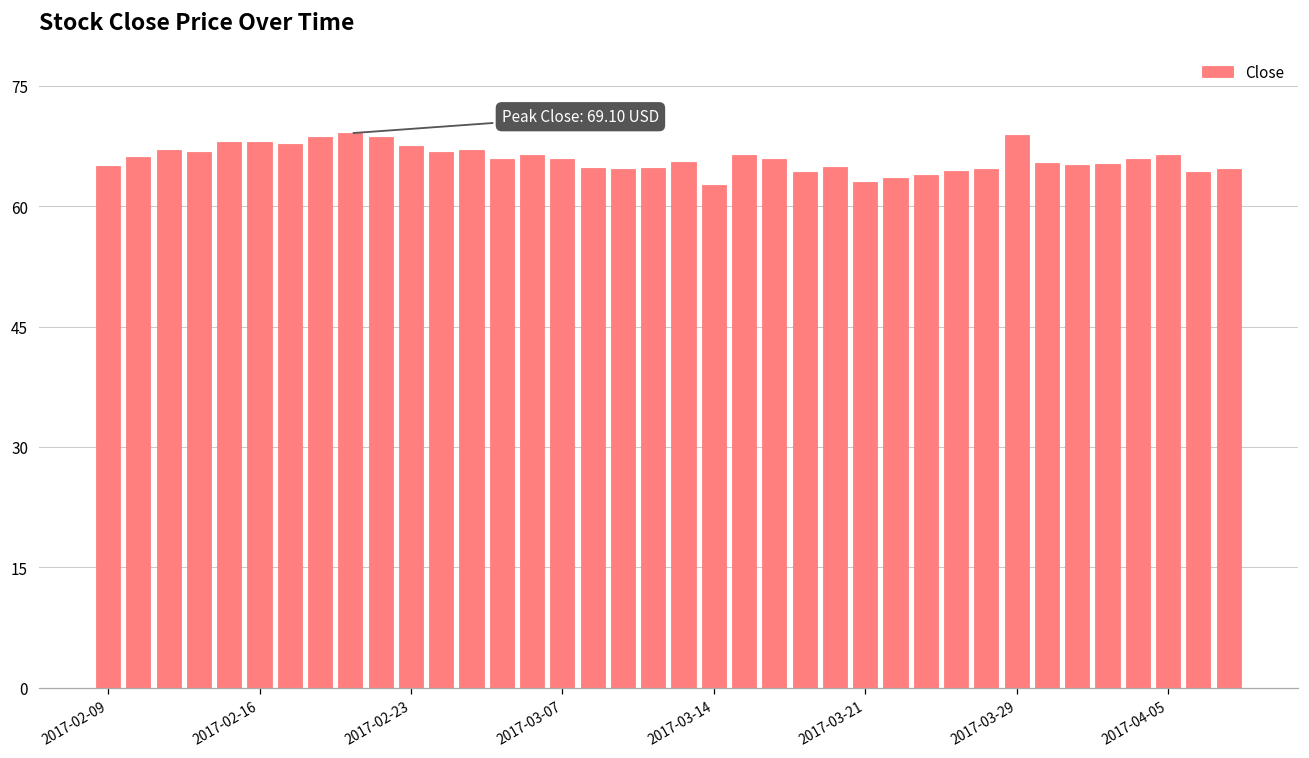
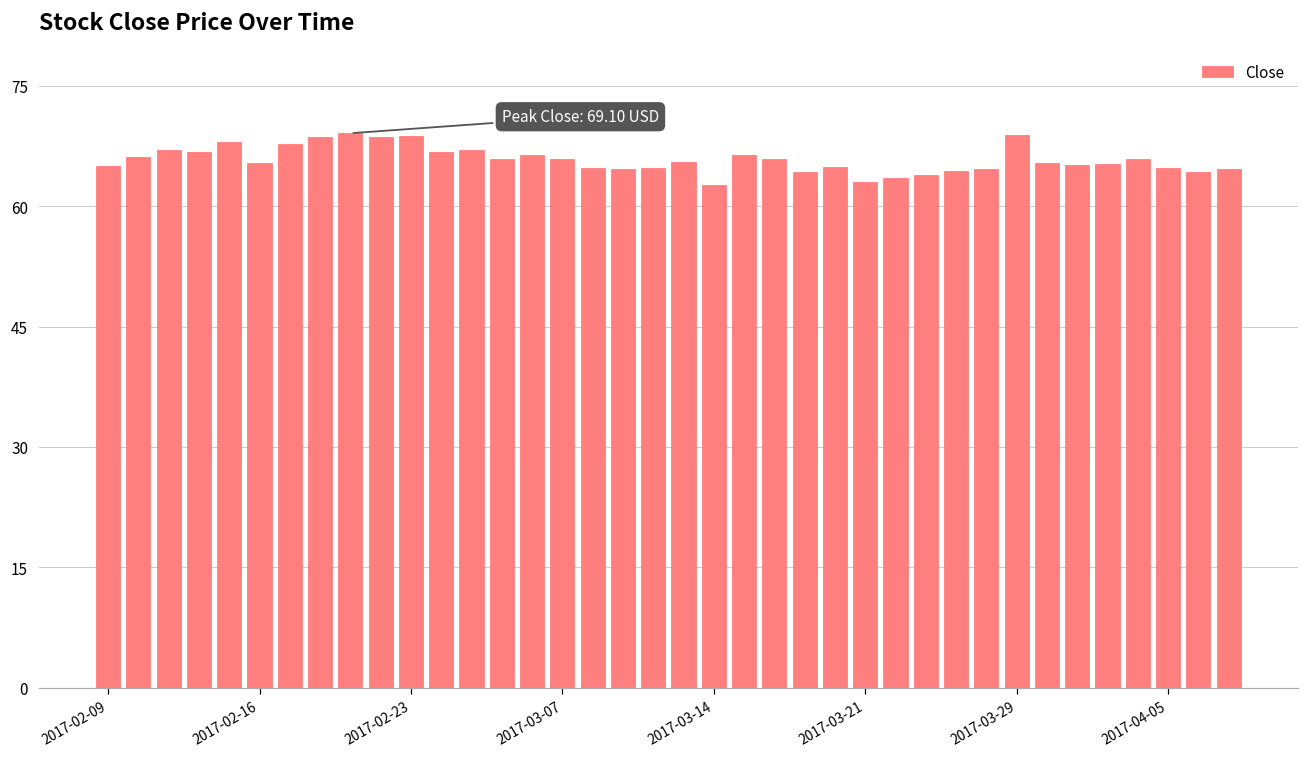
  {
    "2017-02-09": 65,
-   "2017-02-16": 68,
-   "2017-02-23": 68,
+   "2017-02-16": 65,
+   "2017-02-23": 69,
    "2017-03-07": 66,
    "2017-03-14": 63,
    "2017-03-21": 63,
    "2017-03-29": 69,
-   "2017-04-05": 66
+   "2017-04-05": 65
  }
